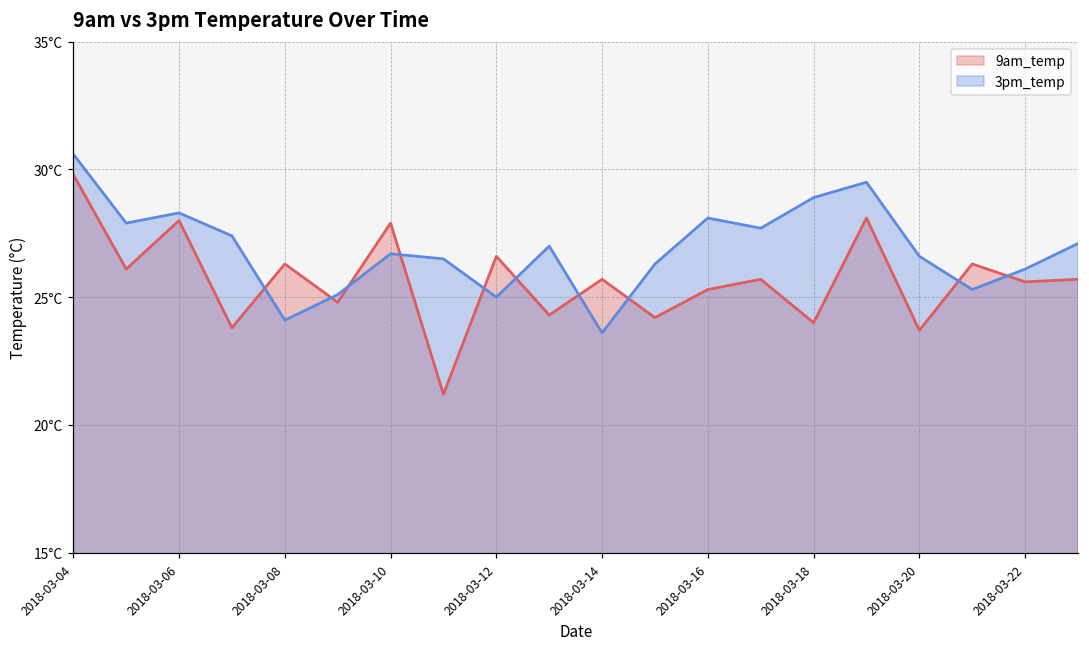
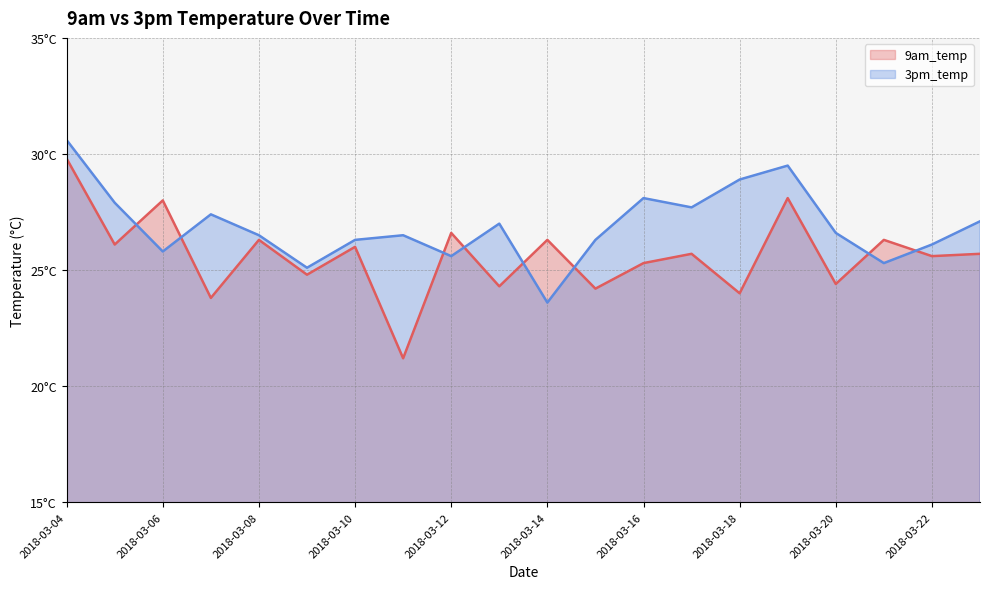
  {
    "9am_temp": {
      "2018-03-04": "29.8°C",
      "2018-03-06": "28.0°C",
      "2018-03-08": "26.3°C",
-     "2018-03-10": "27.9°C",
+     "2018-03-10": "26.0°C",
      "2018-03-12": "26.6°C",
-     "2018-03-14": "25.7°C",
+     "2018-03-14": "26.3°C",
      "2018-03-16": "25.3°C",
      "2018-03-18": "24.0°C",
-     "2018-03-20": "23.7°C",
+     "2018-03-20": "24.4°C",
      "2018-03-22": "25.6°C"
    },
    "3pm_temp": {
      "2018-03-04": "30.6°C",
-     "2018-03-06": "28.3°C",
-     "2018-03-08": "24.1°C",
-     "2018-03-10": "26.7°C",
-     "2018-03-12": "25.0°C",
+     "2018-03-06": "25.8°C",
+     "2018-03-08": "26.5°C",
+     "2018-03-10": "26.3°C",
+     "2018-03-12": "25.6°C",
      "2018-03-14": "23.6°C",
      "2018-03-16": "28.1°C",
      "2018-03-18": "28.9°C",
      "2018-03-20": "26.6°C",
      "2018-03-22": "26.1°C"
    }
  }
